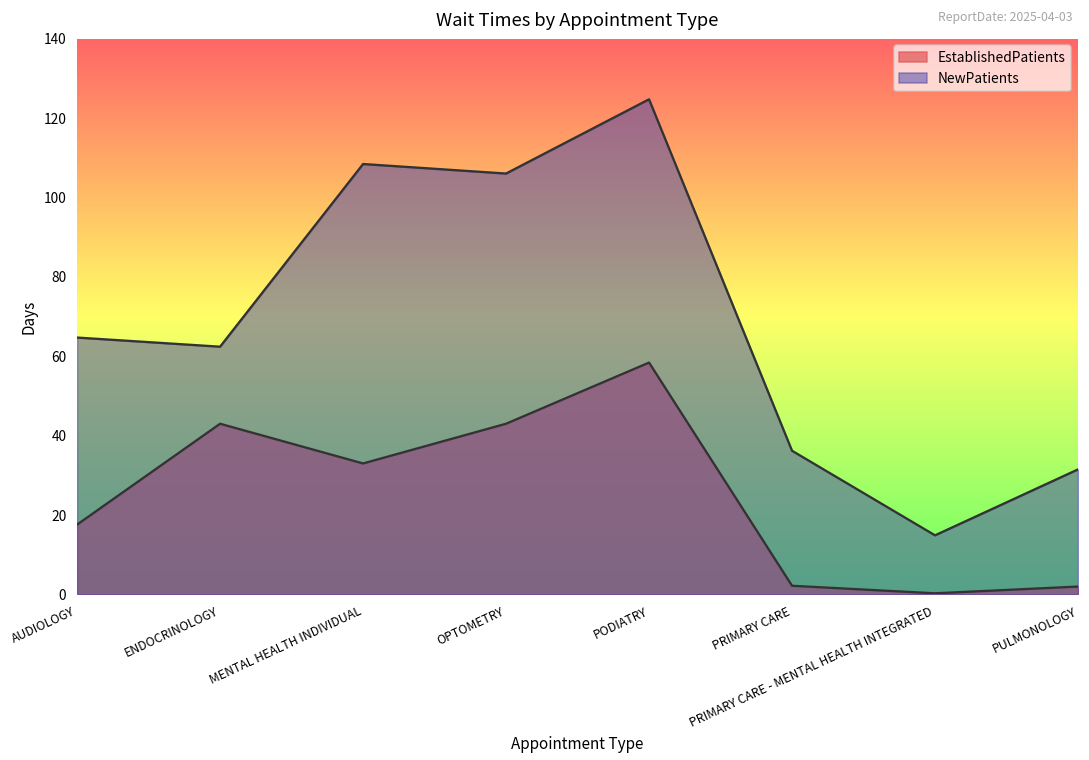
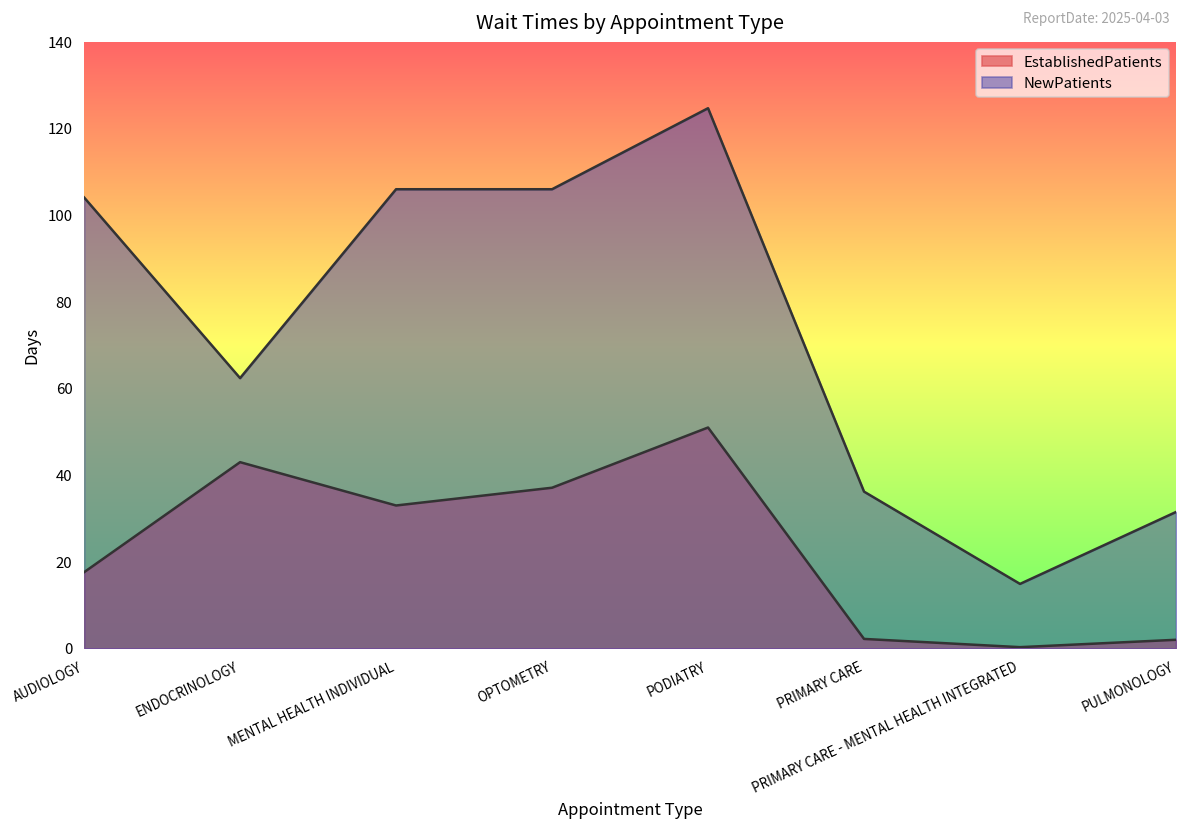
  {
    "EstablishedPatients": {
      "AUDIOLOGY": 18,
      "ENDOCRINOLOGY": 43,
      "MENTAL HEALTH INDIVIDUAL": 33,
-     "OPTOMETRY": 43,
-     "PODIATRY": 58,
+     "OPTOMETRY": 37,
+     "PODIATRY": 51,
      "PRIMARY CARE": 2,
      "PRIMARY CARE - MENTAL HEALTH INTEGRATED": 0,
      "PULMONOLOGY": 2
    },
    "NewPatients": {
-     "AUDIOLOGY": 65,
+     "AUDIOLOGY": 104,
      "ENDOCRINOLOGY": 62,
-     "MENTAL HEALTH INDIVIDUAL": 108,
+     "MENTAL HEALTH INDIVIDUAL": 106,
      "OPTOMETRY": 106,
      "PODIATRY": 125,
      "PRIMARY CARE": 36,
      "PRIMARY CARE - MENTAL HEALTH INTEGRATED": 15,
      "PULMONOLOGY": 32
    }
  }
